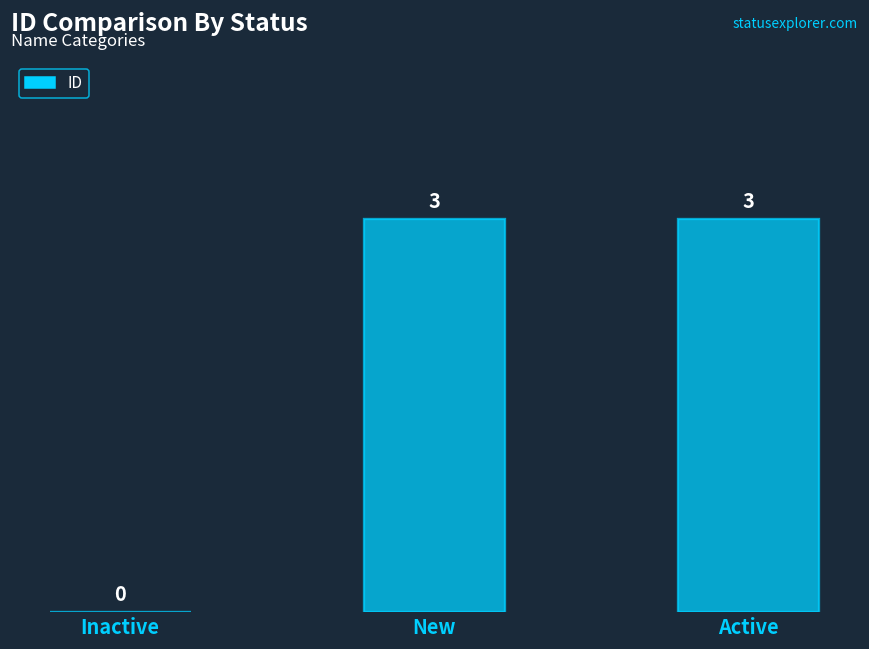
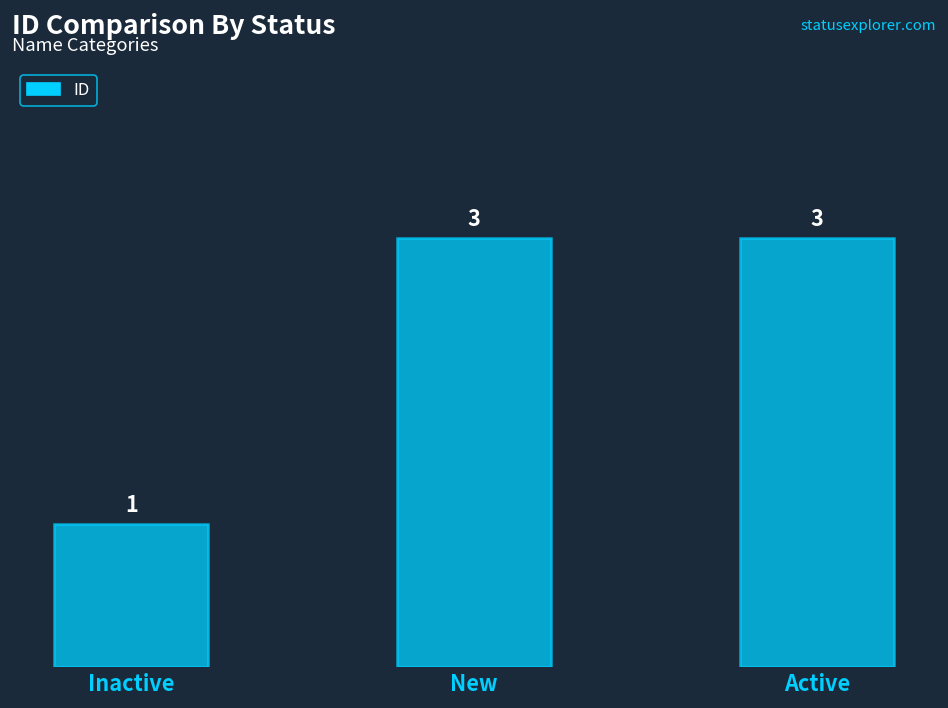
  {
-   "Inactive": 0,
+   "Inactive": 1,
    "New": 3,
    "Active": 3
  }
